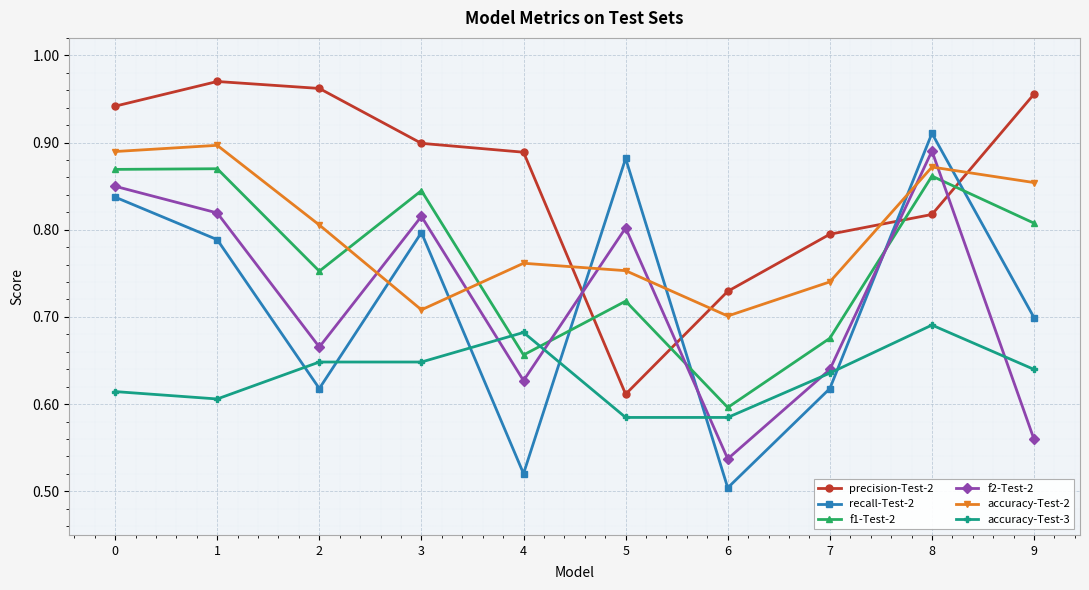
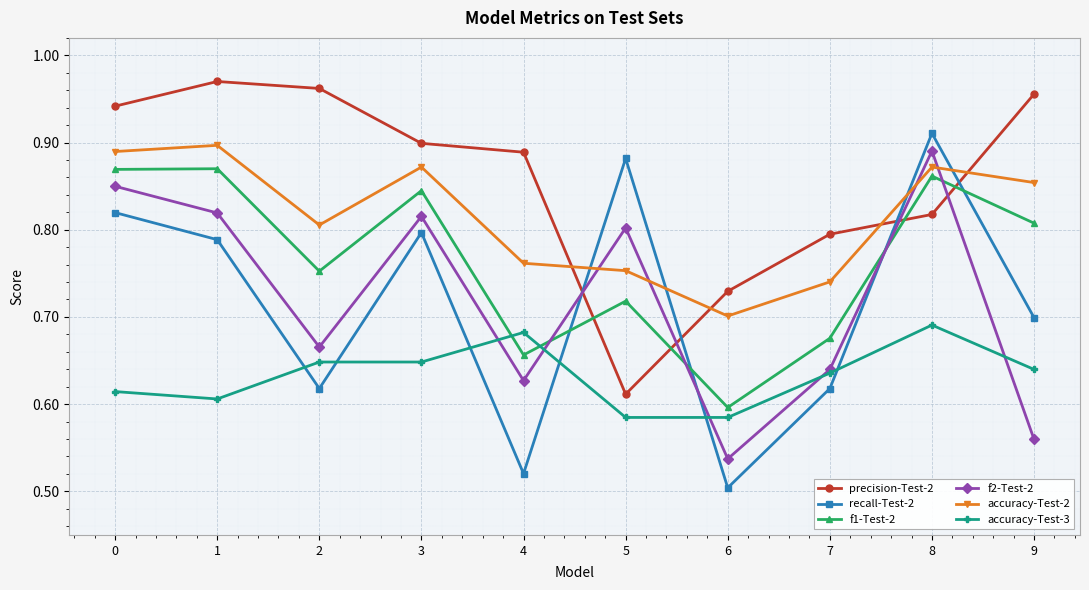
  {
    "precision-Test-2": {
      "0": 0.94,
      "1": 0.97,
      "2": 0.96,
      "3": 0.90,
      "4": 0.89,
      "5": 0.61,
      "6": 0.73,
      "7": 0.79,
      "8": 0.82,
      "9": 0.96
    },
    "recall-Test-2": {
-     "0": 0.84,
+     "0": 0.82,
      "1": 0.79,
      "2": 0.62,
      "3": 0.80,
      "4": 0.52,
      "5": 0.88,
      "6": 0.50,
      "7": 0.62,
      "8": 0.91,
      "9": 0.70
    },
    "f2-Test-2": {
      "0": 0.85,
      "1": 0.82,
      "2": 0.67,
      "3": 0.82,
      "4": 0.63,
      "5": 0.80,
      "6": 0.54,
      "7": 0.64,
      "8": 0.89,
      "9": 0.56
    },
    "accuracy-Test-2": {
      "0": 0.89,
      "1": 0.90,
      "2": 0.81,
-     "3": 0.71,
+     "3": 0.87,
      "4": 0.76,
      "5": 0.75,
      "6": 0.70,
      "7": 0.74,
      "8": 0.87,
      "9": 0.85
    }
  }
